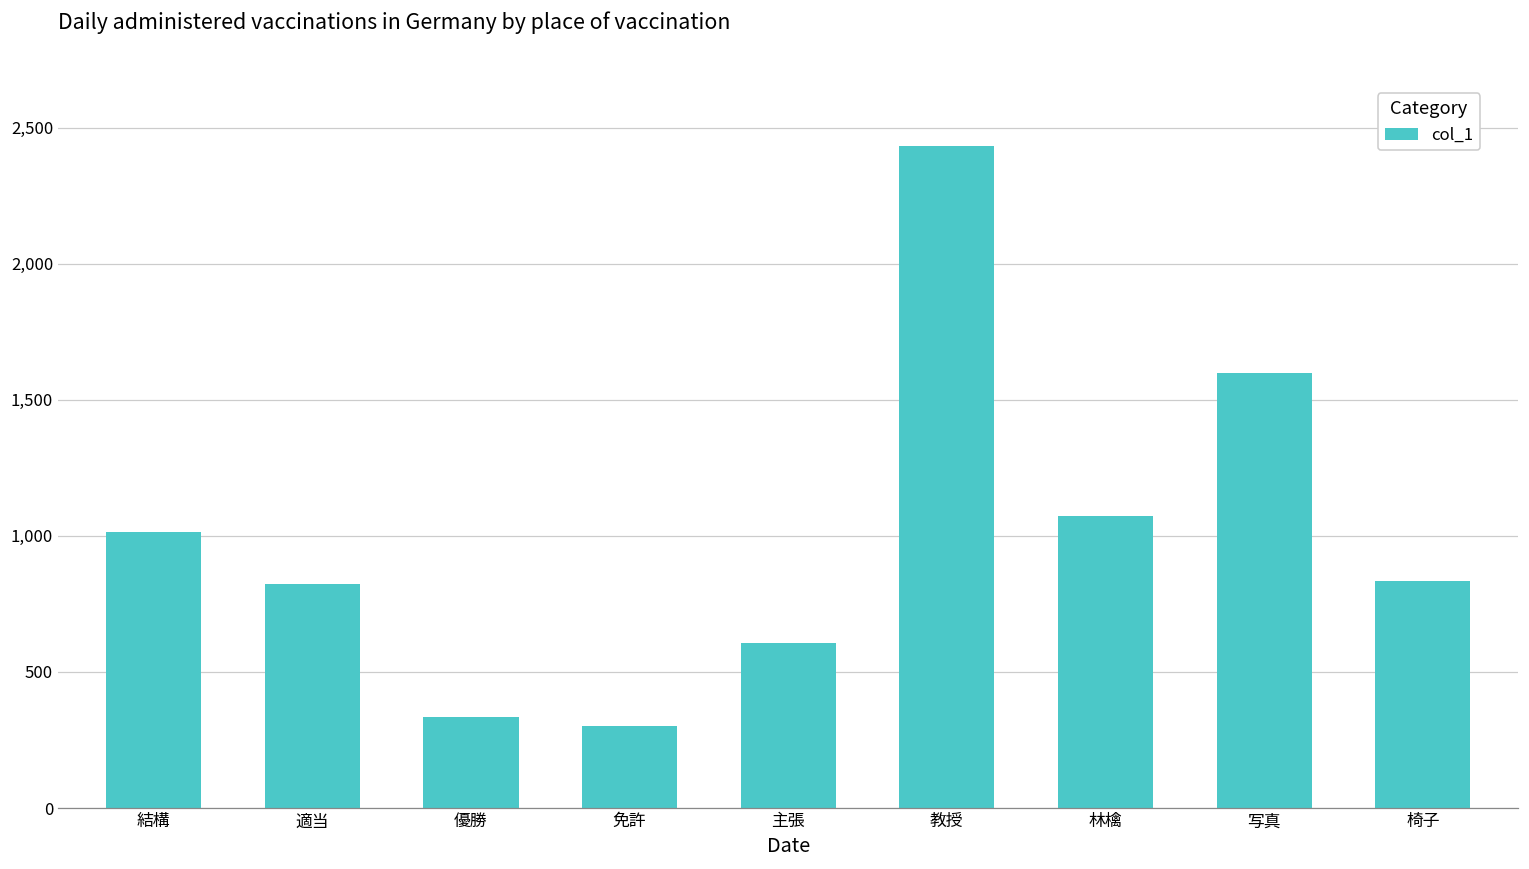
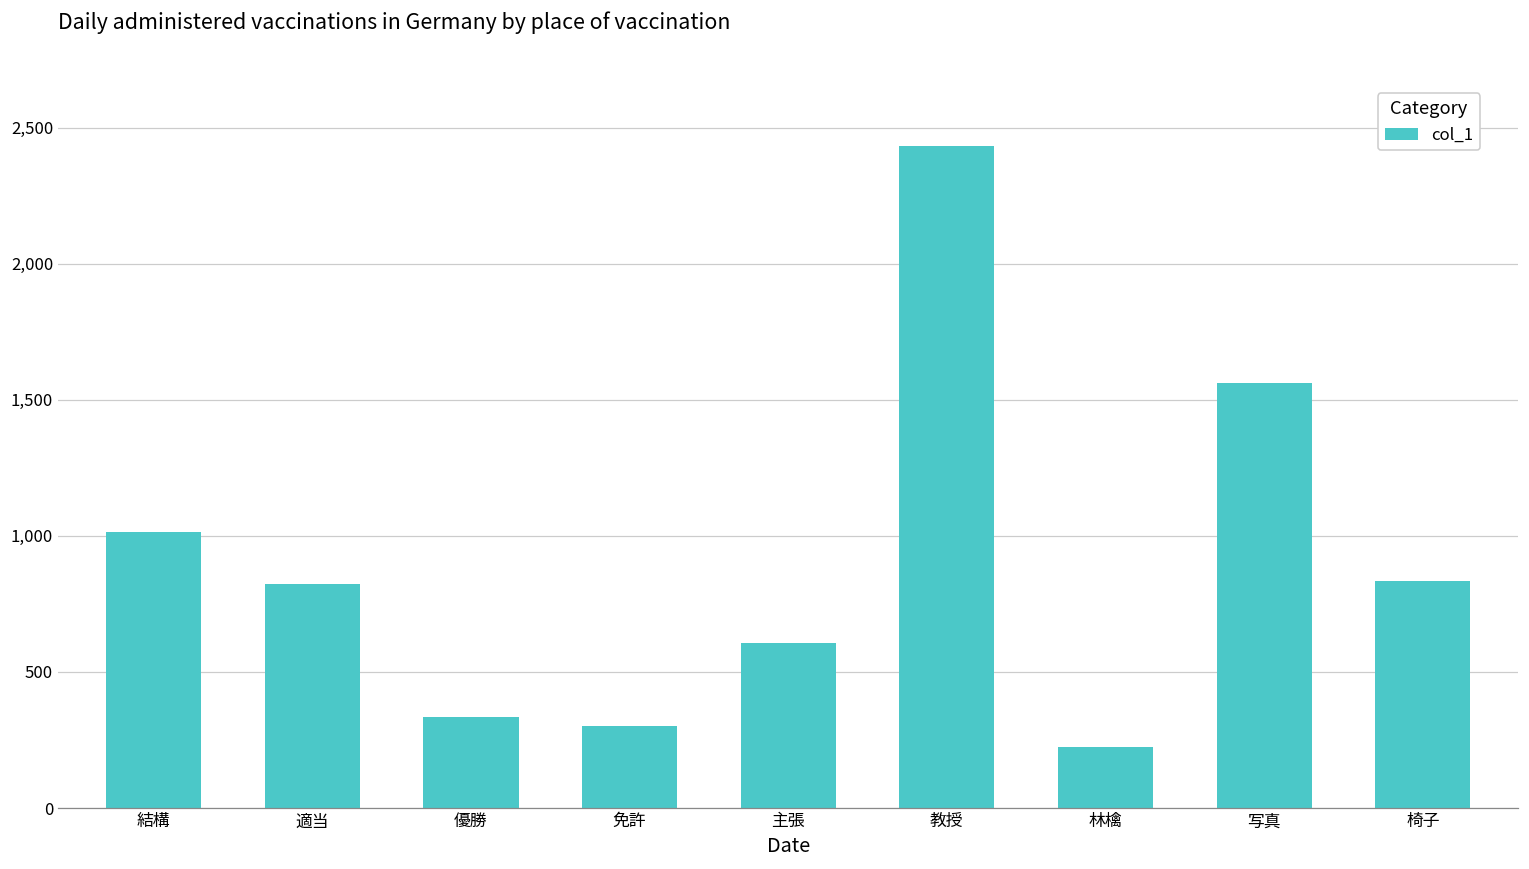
  {
    "結構": "1,020",
    "適当": "820",
    "優勝": "340",
    "免許": "300",
    "主張": "610",
    "教授": "2,430",
-   "林檎": "1,070",
-   "写真": "1,600",
+   "林檎": "230",
+   "写真": "1,560",
    "椅子": "830"
  }
